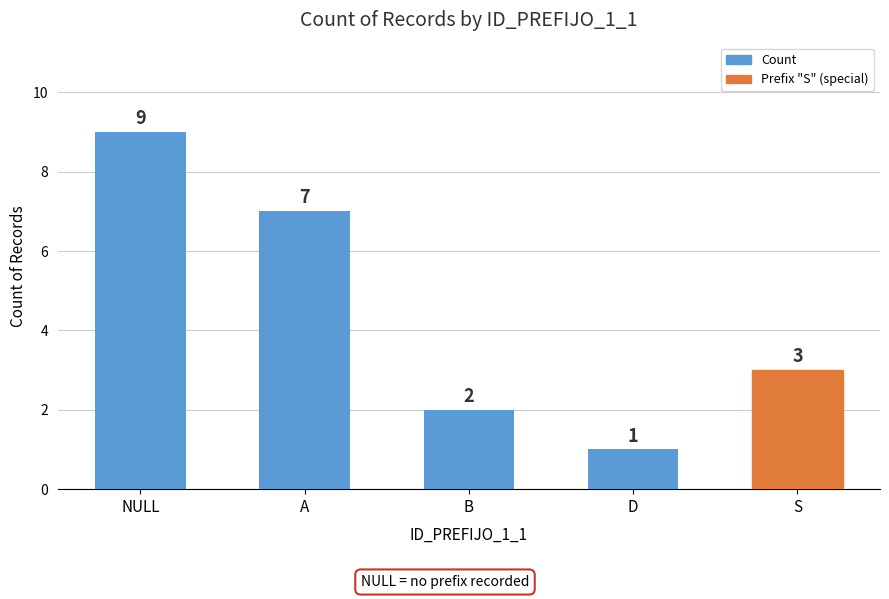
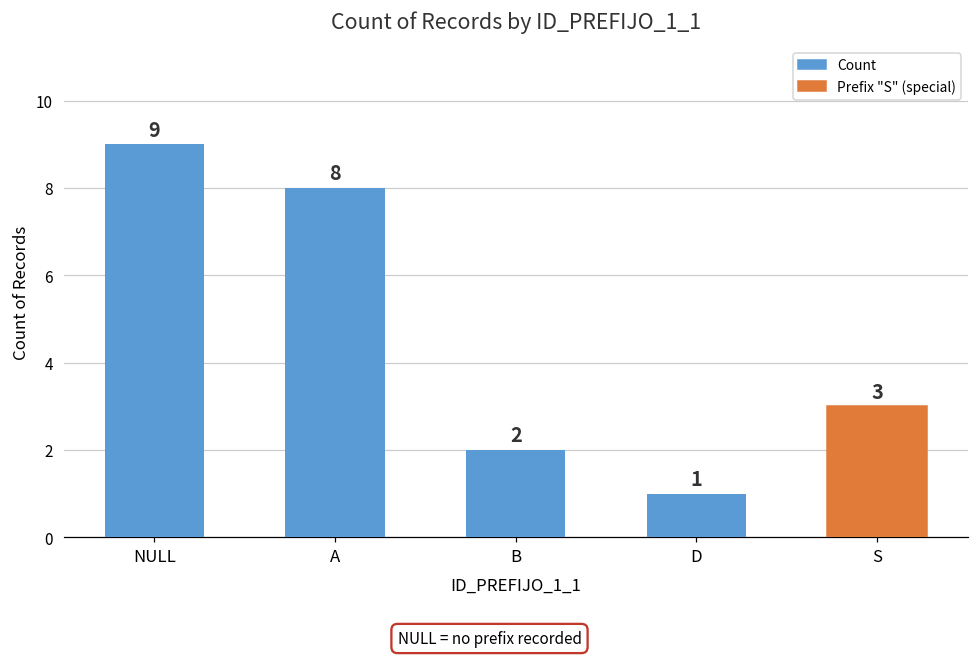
  {
    "NULL": 9,
-   "A": 7,
+   "A": 8,
    "B": 2,
    "D": 1,
    "S": 3
  }
